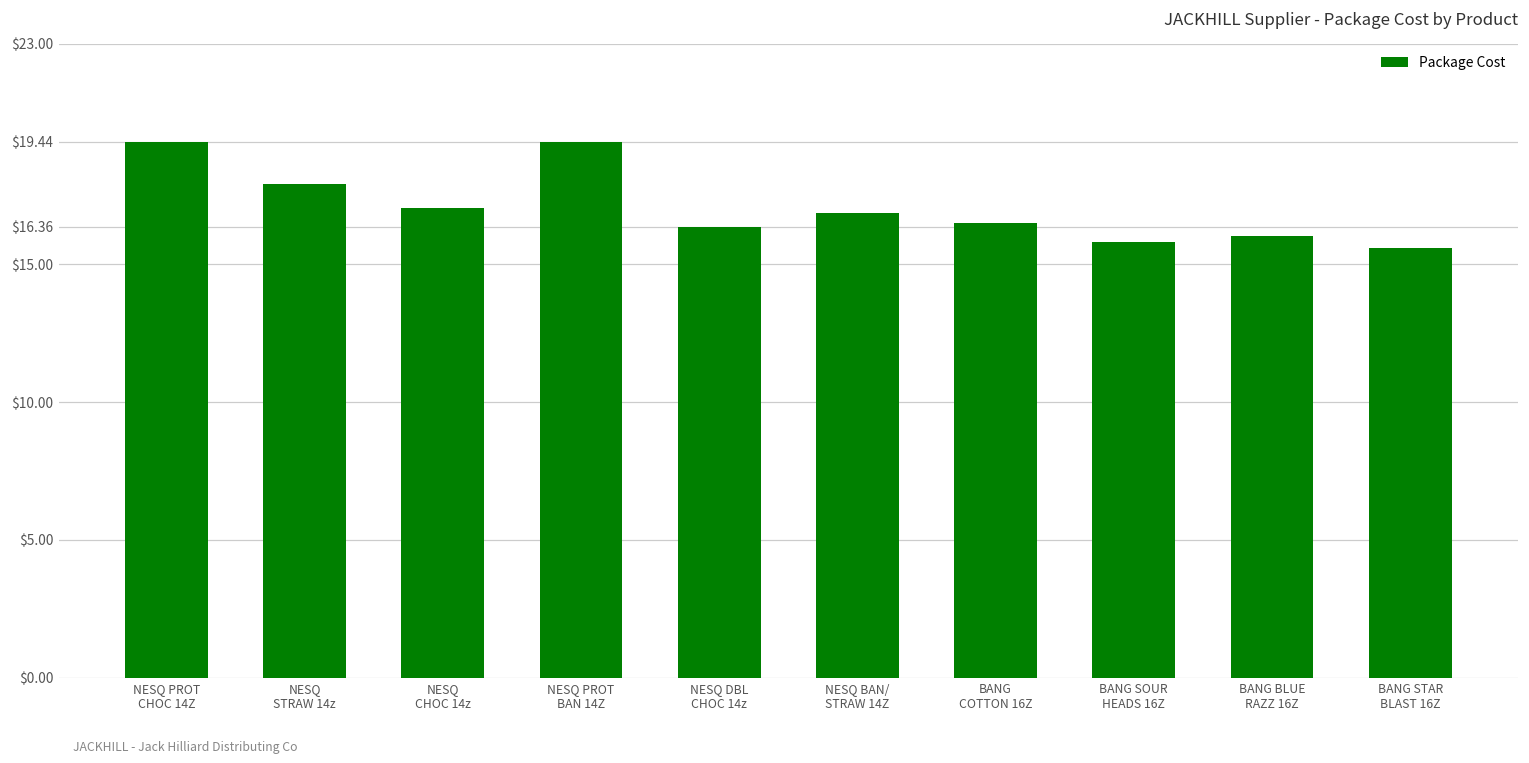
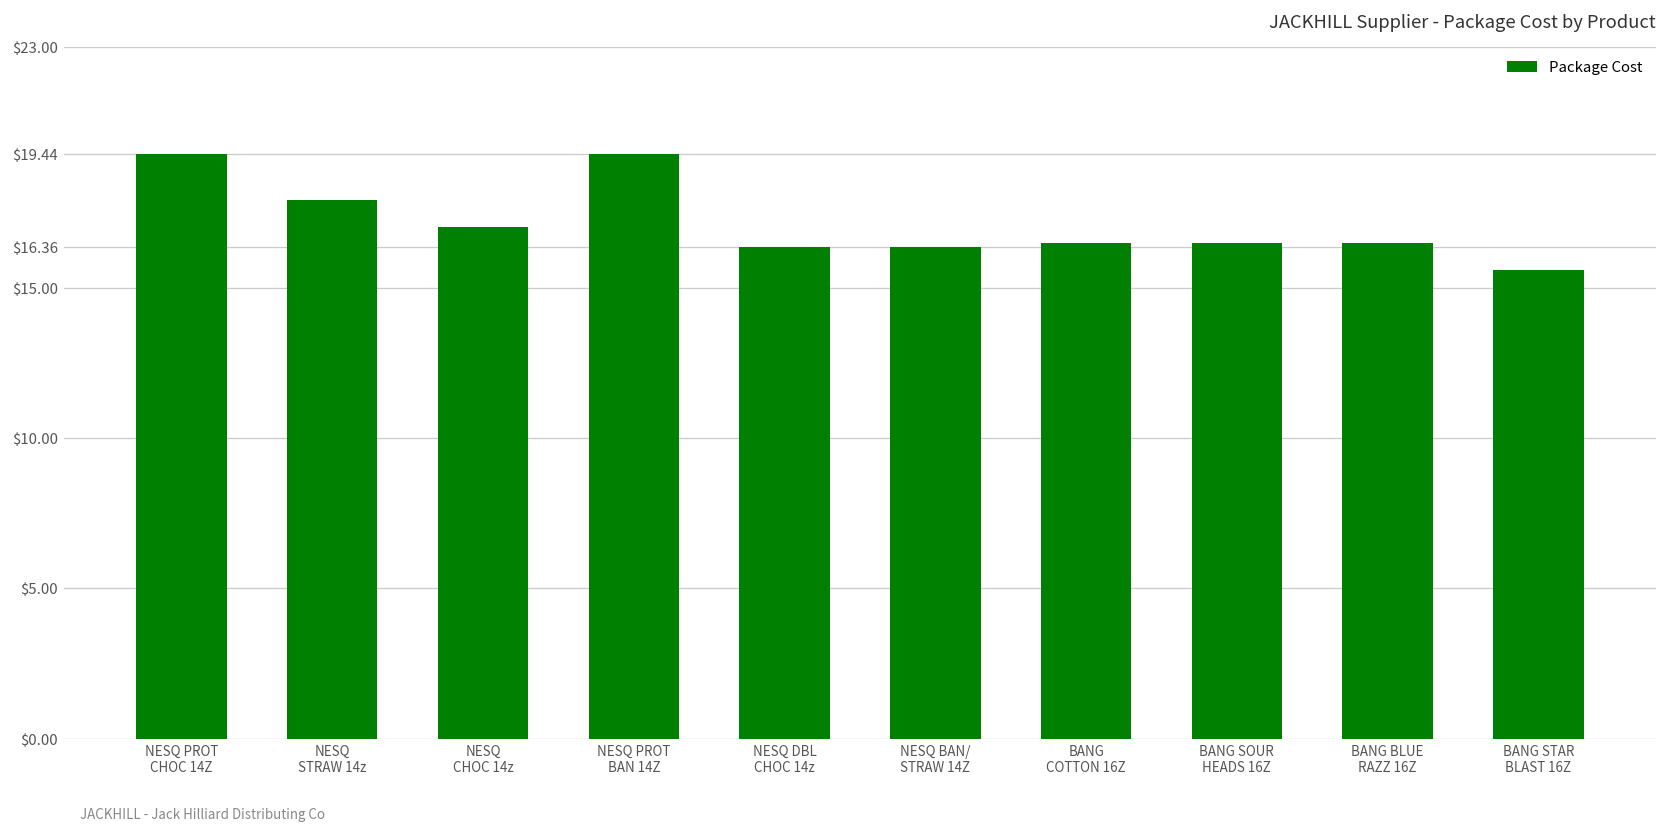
  {
    "NESQ PROT CHOC 14Z": "$19.4",
    "NESQ STRAW 14z": "$17.9",
    "NESQ CHOC 14z": "$17.0",
    "NESQ PROT BAN 14Z": "$19.4",
    "NESQ DBL CHOC 14z": "$16.4",
-   "NESQ BAN/ STRAW 14Z": "$16.9",
+   "NESQ BAN/ STRAW 14Z": "$16.4",
    "BANG COTTON 16Z": "$16.5",
-   "BANG SOUR HEADS 16Z": "$15.8",
-   "BANG BLUE RAZZ 16Z": "$16.0",
+   "BANG SOUR HEADS 16Z": "$16.5",
+   "BANG BLUE RAZZ 16Z": "$16.5",
    "BANG STAR BLAST 16Z": "$15.6"
  }
